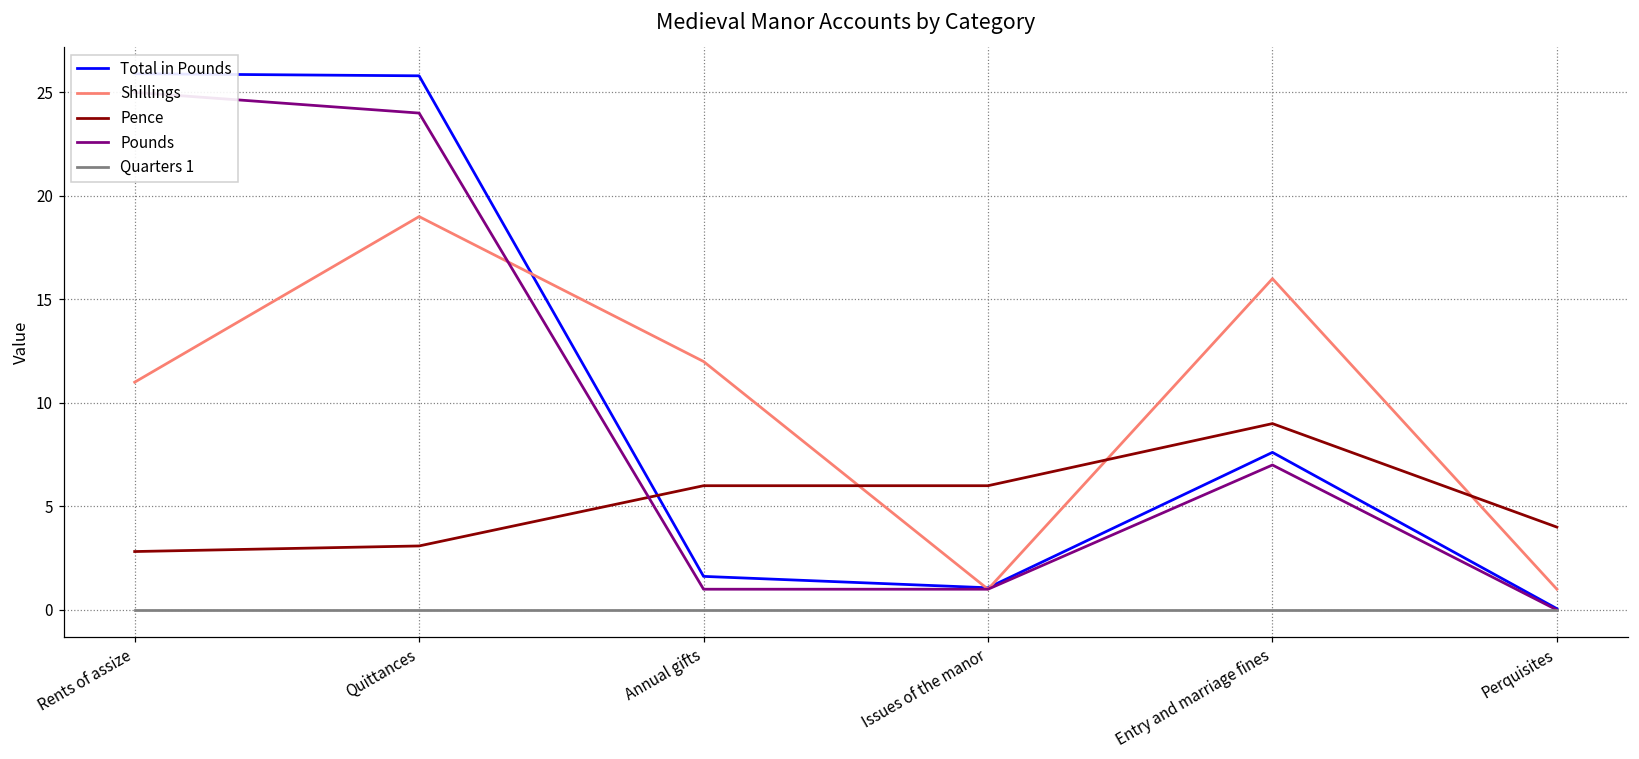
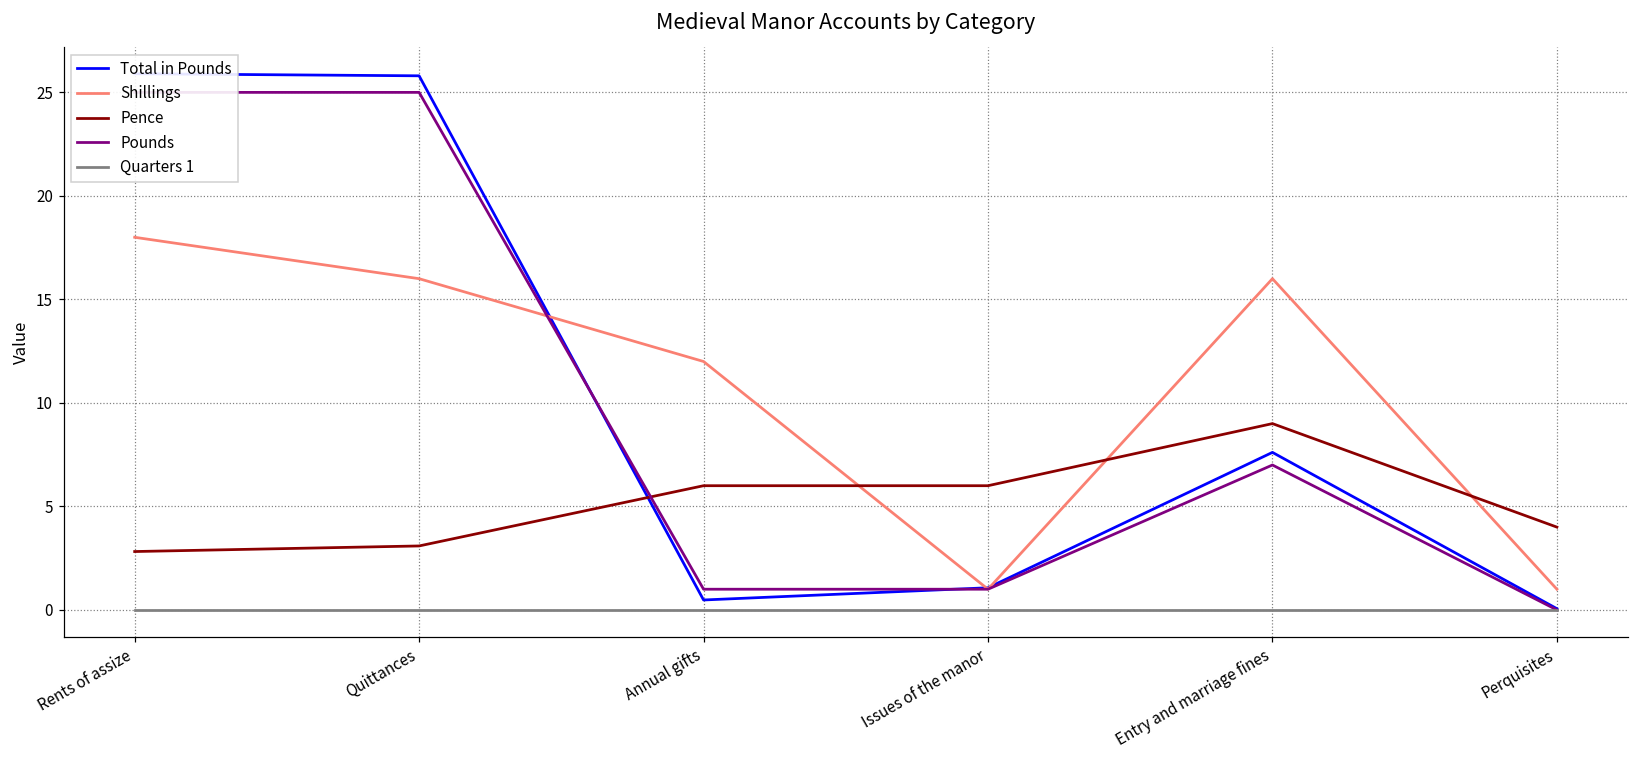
  {
    "Total in Pounds": {
      "Quittances": 25.8,
-     "Annual gifts": 1.6,
+     "Annual gifts": 0.5,
      "Entry and marriage fines": 7.6
    },
    "Shillings": {
-     "Rents of assize": 11,
-     "Quittances": 19,
+     "Rents of assize": 18,
+     "Quittances": 16,
      "Annual gifts": 12,
      "Entry and marriage fines": 16,
      "Perquisites": 1
    },
    "Pence": {
      "Rents of assize": 2.8,
      "Quittances": 3.1,
      "Annual gifts": 6.0,
      "Issues of the manor": 6.0,
      "Entry and marriage fines": 9.0,
      "Perquisites": 4.0
    },
    "Pounds": {
-     "Quittances": 24,
+     "Quittances": 25,
      "Annual gifts": 1,
      "Entry and marriage fines": 7
    },
    "Quarters 1": {
      "Rents of assize": 0.0,
      "Quittances": 0.0,
      "Annual gifts": 0.0,
      "Issues of the manor": 0.0,
      "Entry and marriage fines": 0.0
    }
  }
